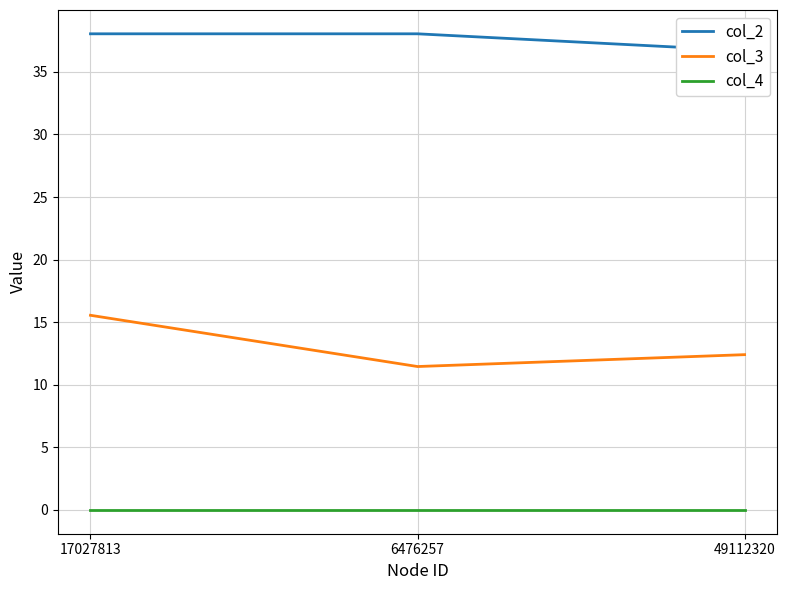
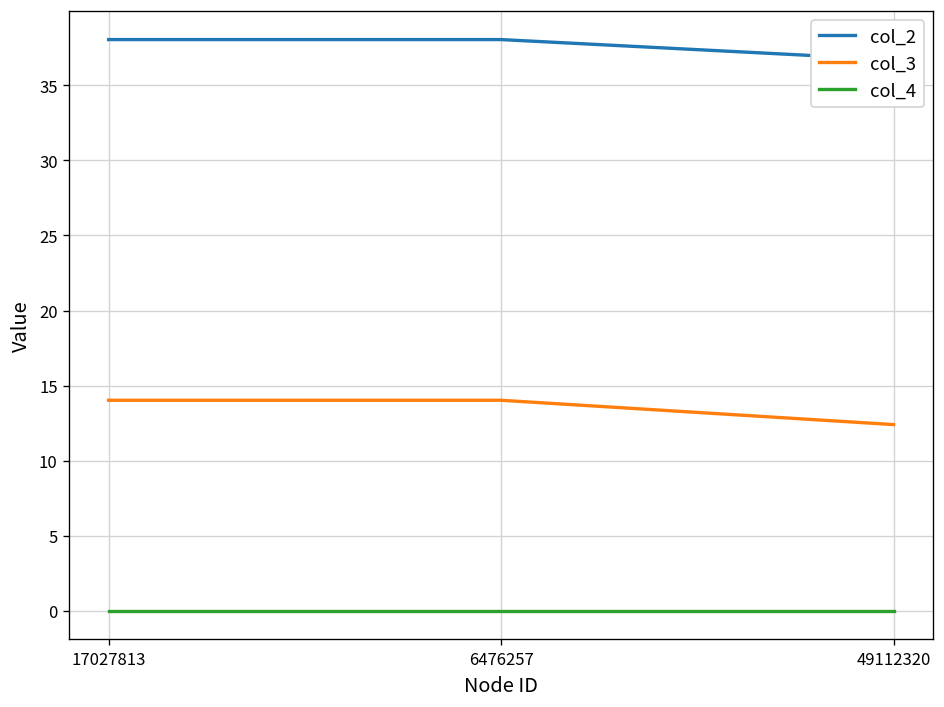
  {
    "col_2": {
      "17027813": 38.0,
      "6476257": 38.0
    },
    "col_3": {
-     "17027813": 15.6,
-     "6476257": 11.5,
+     "17027813": 14.0,
+     "6476257": 14.0,
      "49112320": 12.4
    },
    "col_4": {
      "17027813": 0.0,
      "6476257": 0.0,
      "49112320": 0.0
    }
  }
